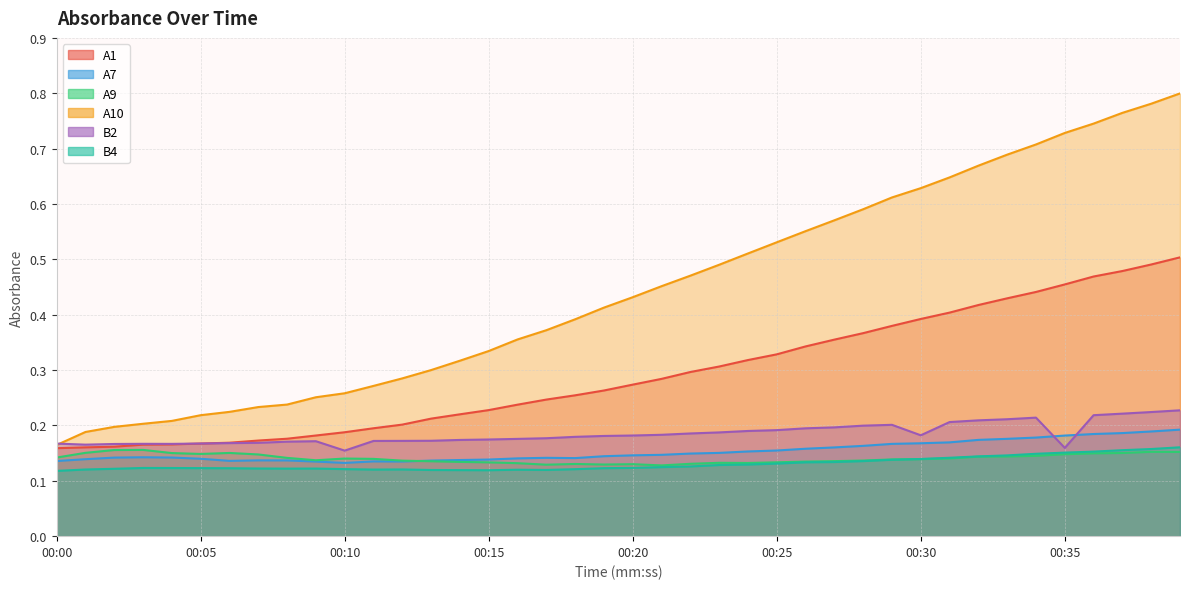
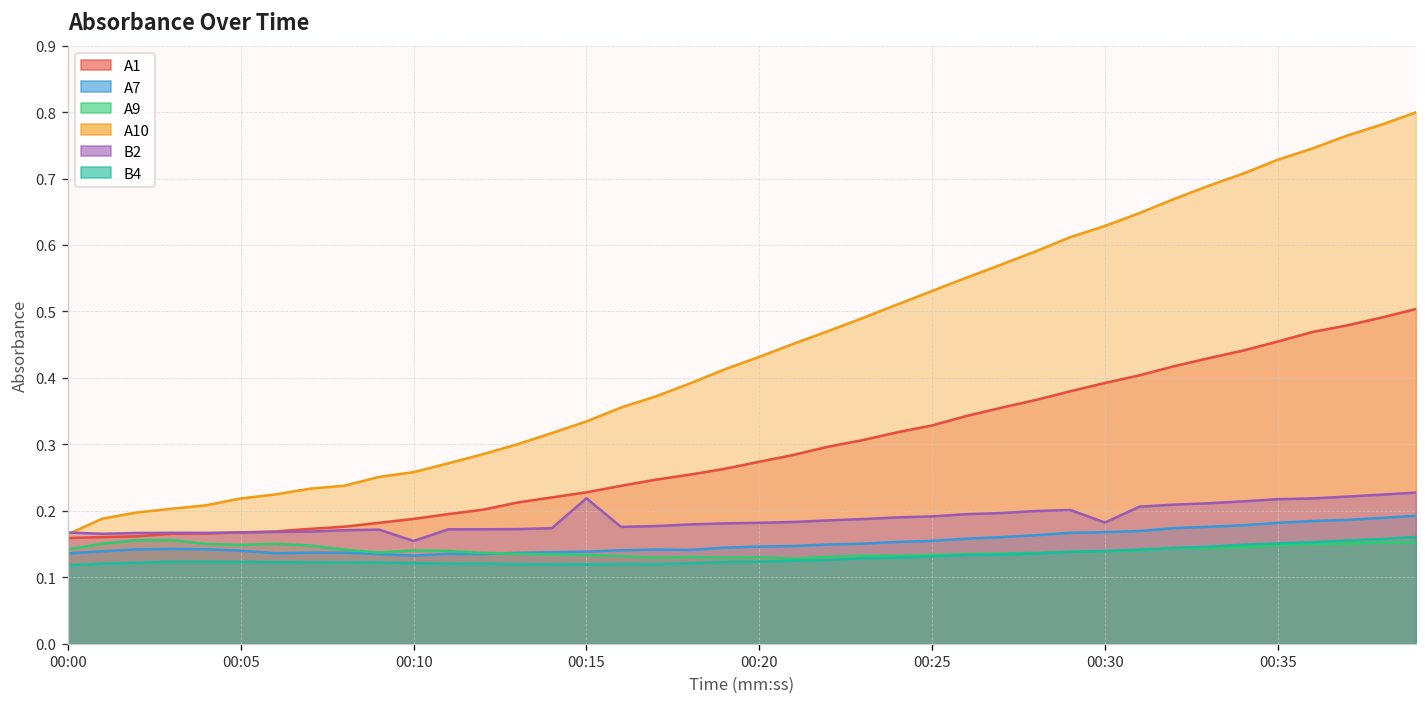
  {
    "B2": {
      "00:10": 0.15,
-     "00:15": 0.17,
+     "00:15": 0.22,
      "00:20": 0.18,
      "00:25": 0.19,
      "00:30": 0.18,
-     "00:35": 0.16
+     "00:35": 0.22
    }
  }
